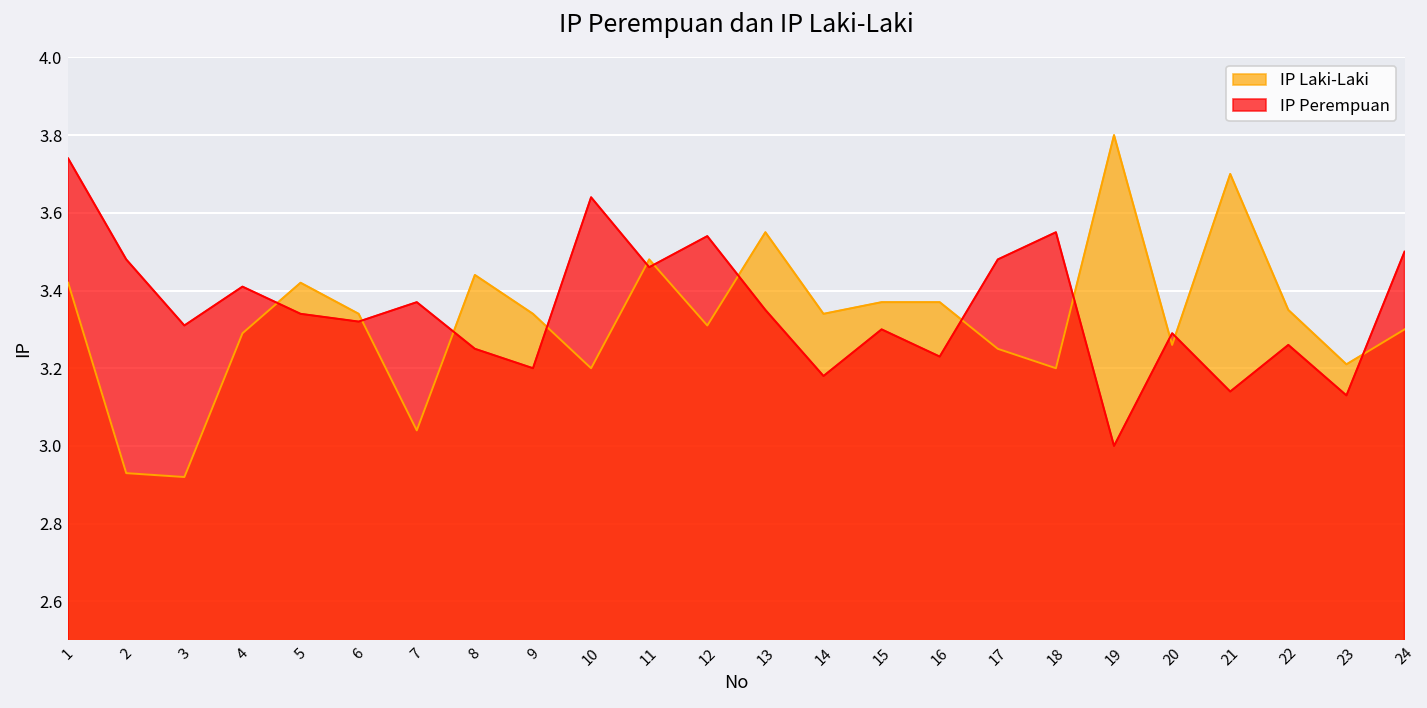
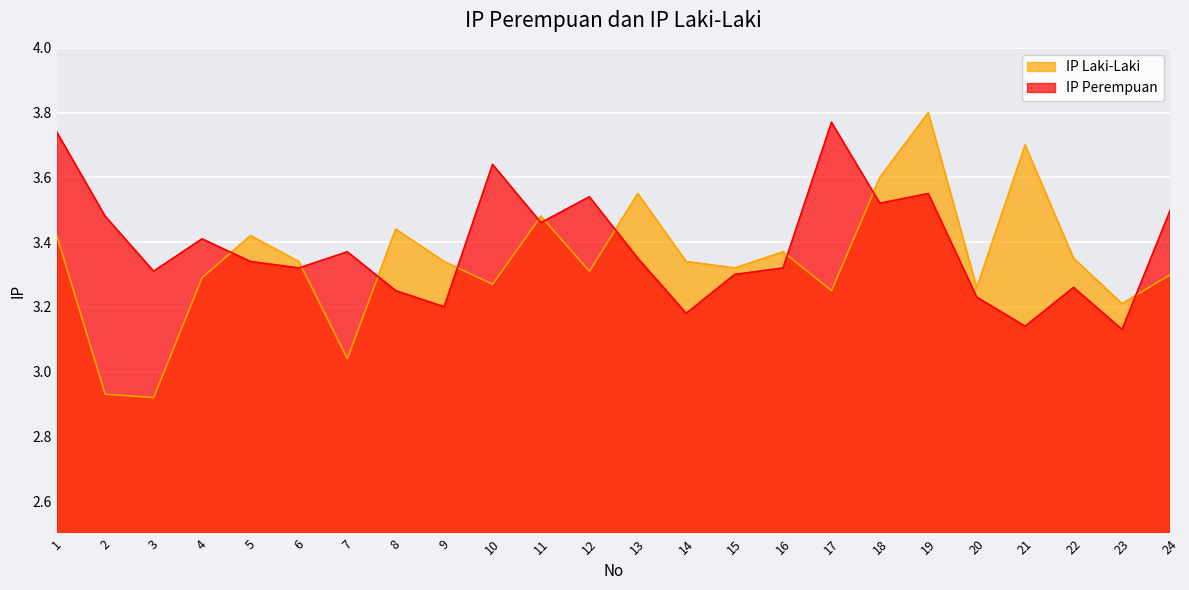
  {
    "IP Laki-Laki": {
      "1": 3.42,
      "2": 2.93,
      "3": 2.92,
      "4": 3.29,
      "5": 3.42,
      "6": 3.34,
      "7": 3.04,
      "8": 3.44,
      "9": 3.34,
-     "10": 3.20,
+     "10": 3.27,
      "11": 3.48,
      "12": 3.31,
      "13": 3.55,
      "14": 3.34,
-     "15": 3.37,
+     "15": 3.32,
      "16": 3.37,
      "17": 3.25,
-     "18": 3.2,
+     "18": 3.6,
      "19": 3.80,
      "20": 3.26,
      "21": 3.70,
      "22": 3.35,
      "23": 3.21,
      "24": 3.30
    },
    "IP Perempuan": {
      "1": 3.74,
      "2": 3.48,
      "3": 3.31,
      "4": 3.41,
      "5": 3.34,
      "6": 3.32,
      "7": 3.37,
      "8": 3.25,
      "9": 3.20,
      "10": 3.64,
      "11": 3.46,
      "12": 3.54,
      "13": 3.35,
      "14": 3.18,
      "15": 3.30,
-     "16": 3.23,
-     "17": 3.48,
-     "18": 3.55,
-     "19": 3.00,
-     "20": 3.29,
+     "16": 3.32,
+     "17": 3.77,
+     "18": 3.52,
+     "19": 3.55,
+     "20": 3.23,
      "21": 3.14,
      "22": 3.26,
      "23": 3.13,
      "24": 3.50
    }
  }
